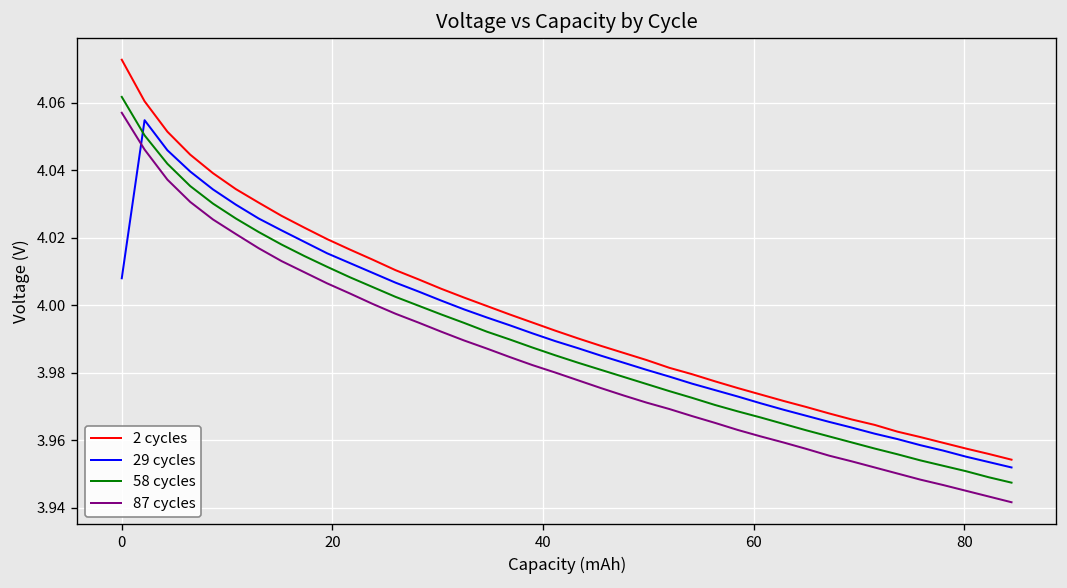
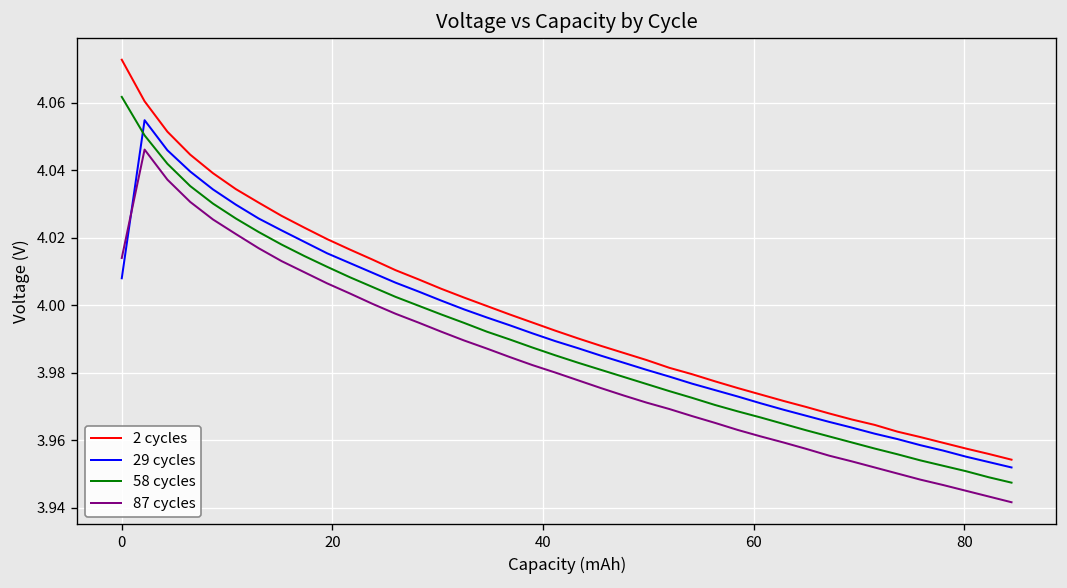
  {
    "2 cycles": {
      "0": 4.073
    },
    "29 cycles": {
      "0": 4.008
    },
    "58 cycles": {
      "0": 4.062
    },
    "87 cycles": {
-     "0": 4.057
+     "0": 4.014
    }
  }
